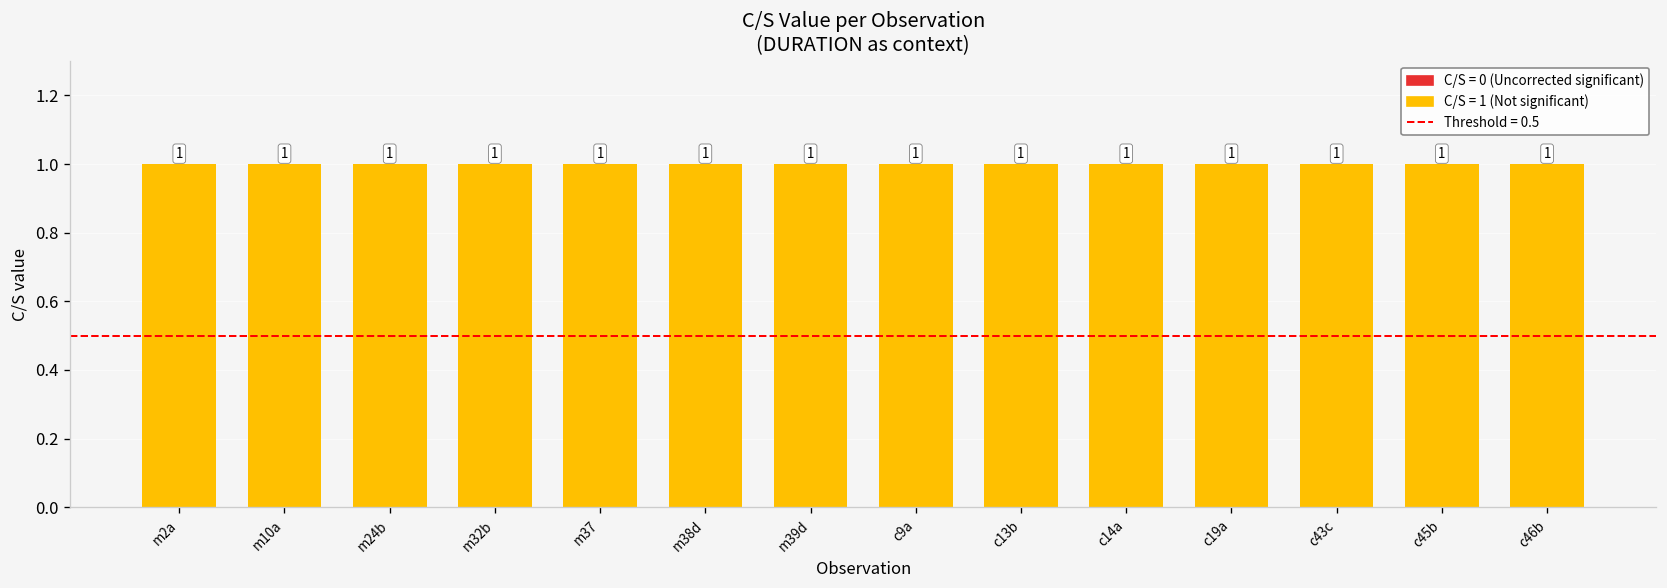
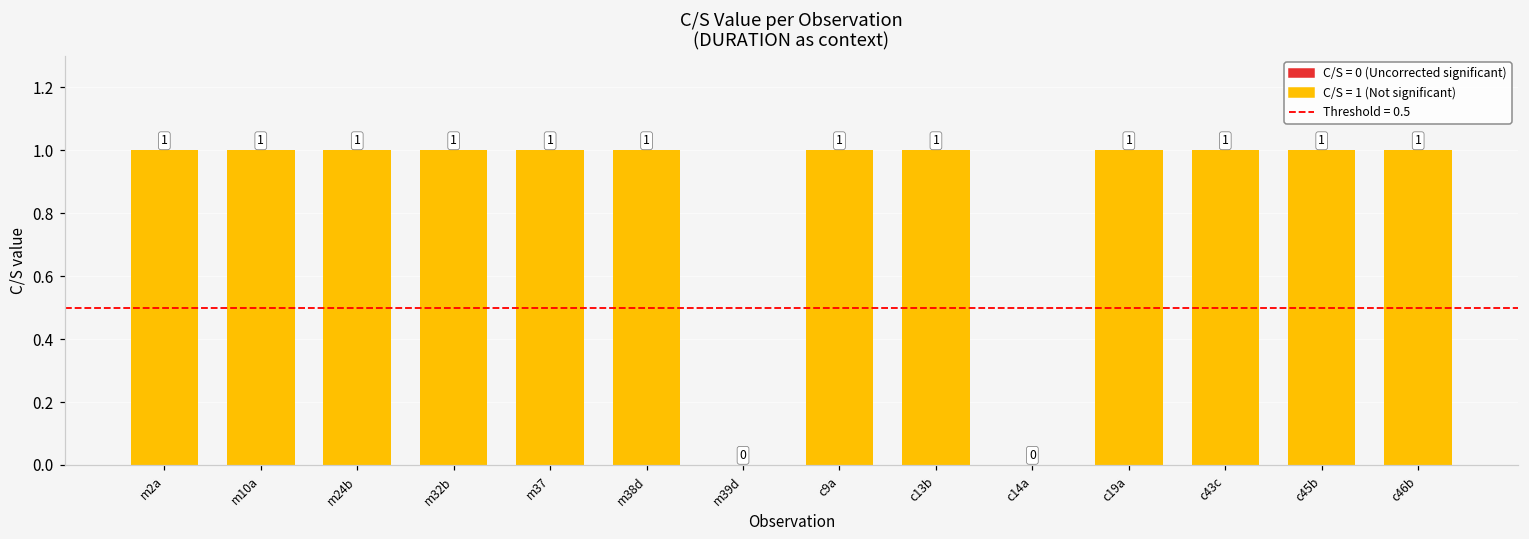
  {
-   "m39d": 1,
-   "c14a": 1
+   "m39d": 0,
+   "c14a": 0
  }
